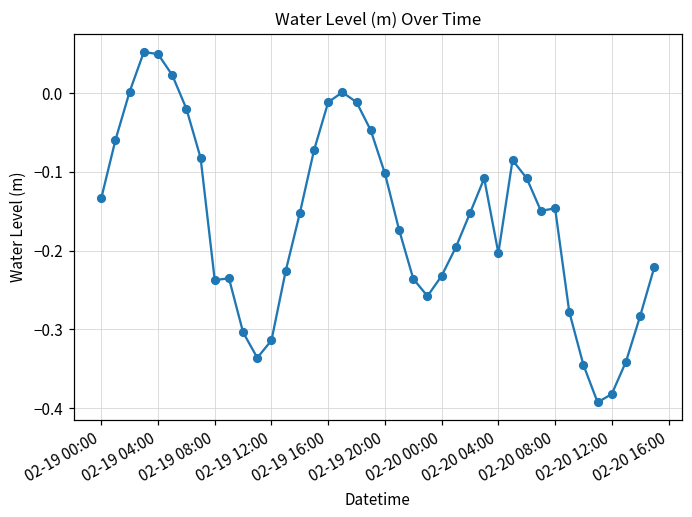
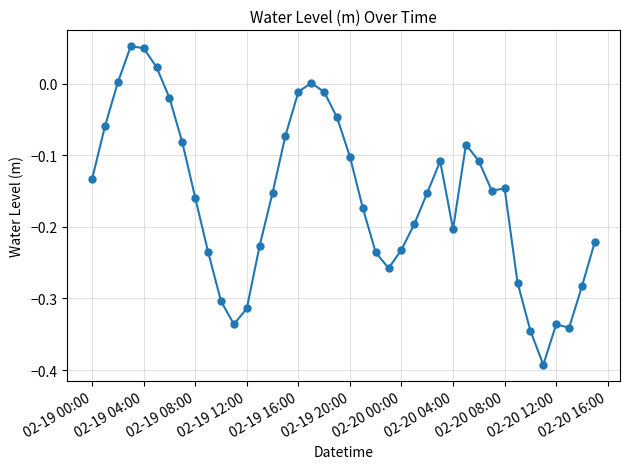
  {
    "02-19 00:00": -0.13,
    "02-19 04:00": 0.05,
-   "02-19 08:00": -0.24,
+   "02-19 08:00": -0.16,
    "02-19 12:00": -0.31,
    "02-19 16:00": -0.01,
    "02-19 20:00": -0.10,
    "02-20 00:00": -0.23,
    "02-20 04:00": -0.20,
    "02-20 08:00": -0.15,
-   "02-20 12:00": -0.38
+   "02-20 12:00": -0.34
  }
